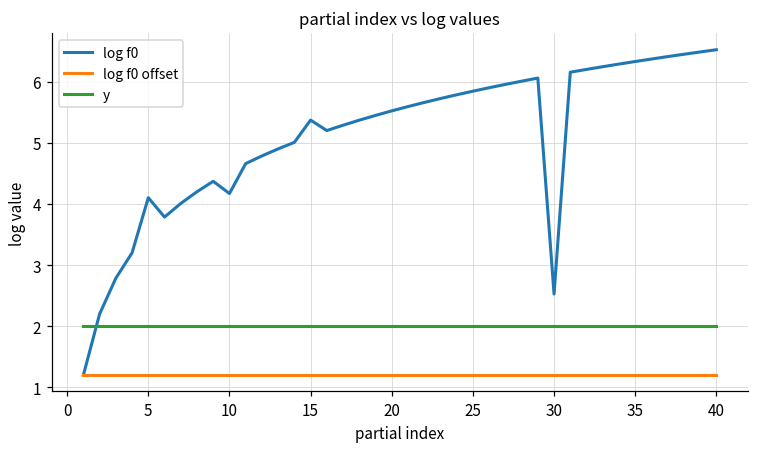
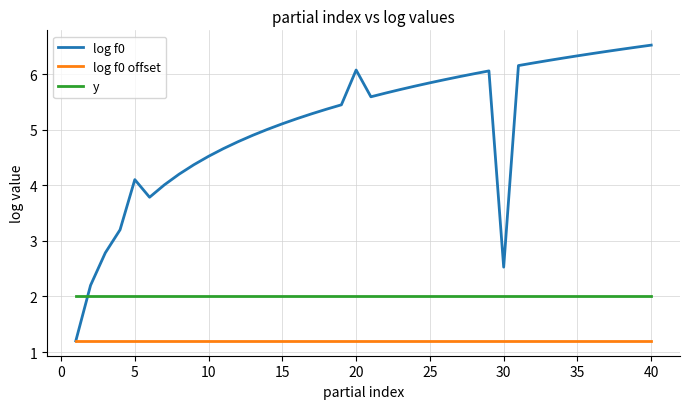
  {
    "log f0": {
      "5": 4.1,
-     "10": 4.2,
-     "15": 5.4,
-     "20": 5.5,
+     "10": 4.5,
+     "15": 5.1,
+     "20": 6.1,
      "25": 5.8,
      "30": 2.5,
      "35": 6.3,
      "40": 6.5
    },
    "log f0 offset": {
      "5": 1.2,
      "10": 1.2,
      "15": 1.2,
      "20": 1.2,
      "25": 1.2,
      "30": 1.2,
      "35": 1.2,
      "40": 1.2
    },
    "y": {
      "5": 2.0,
      "10": 2.0,
      "15": 2.0,
      "20": 2.0,
      "25": 2.0,
      "30": 2.0,
      "35": 2.0,
      "40": 2.0
    }
  }
